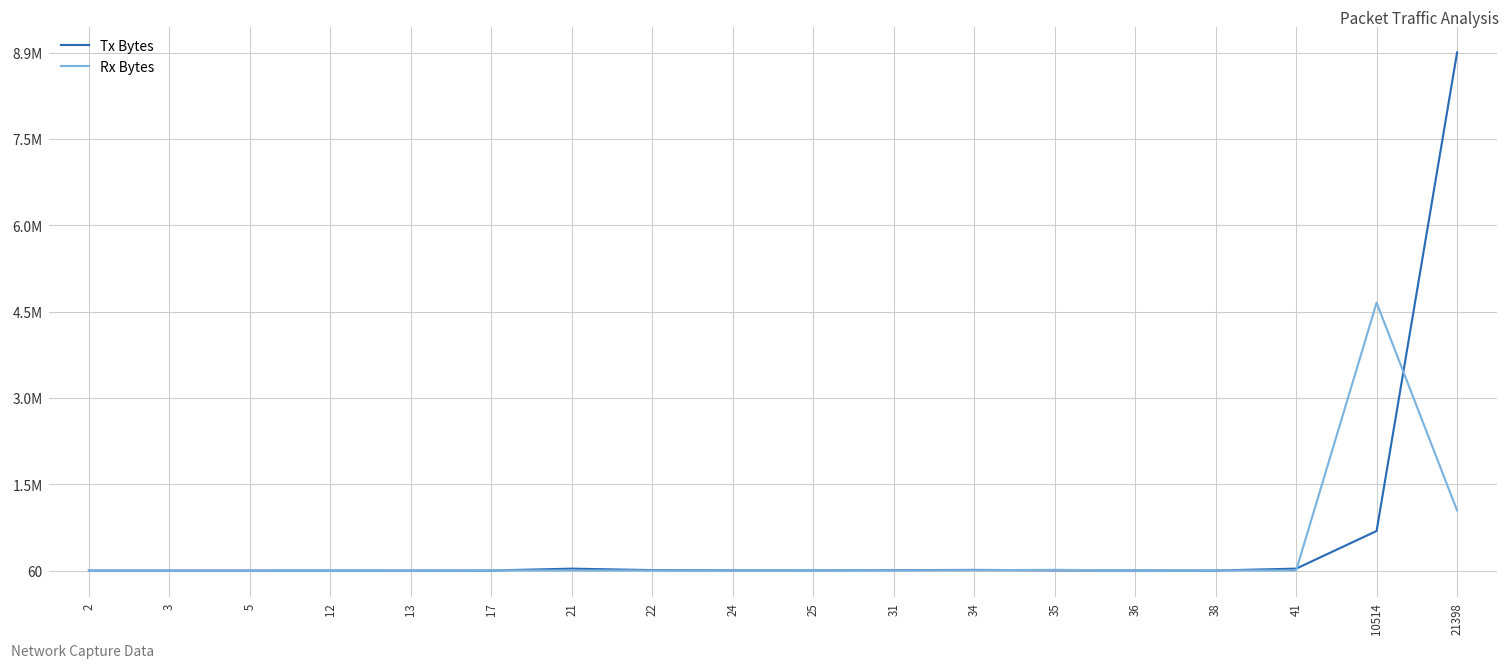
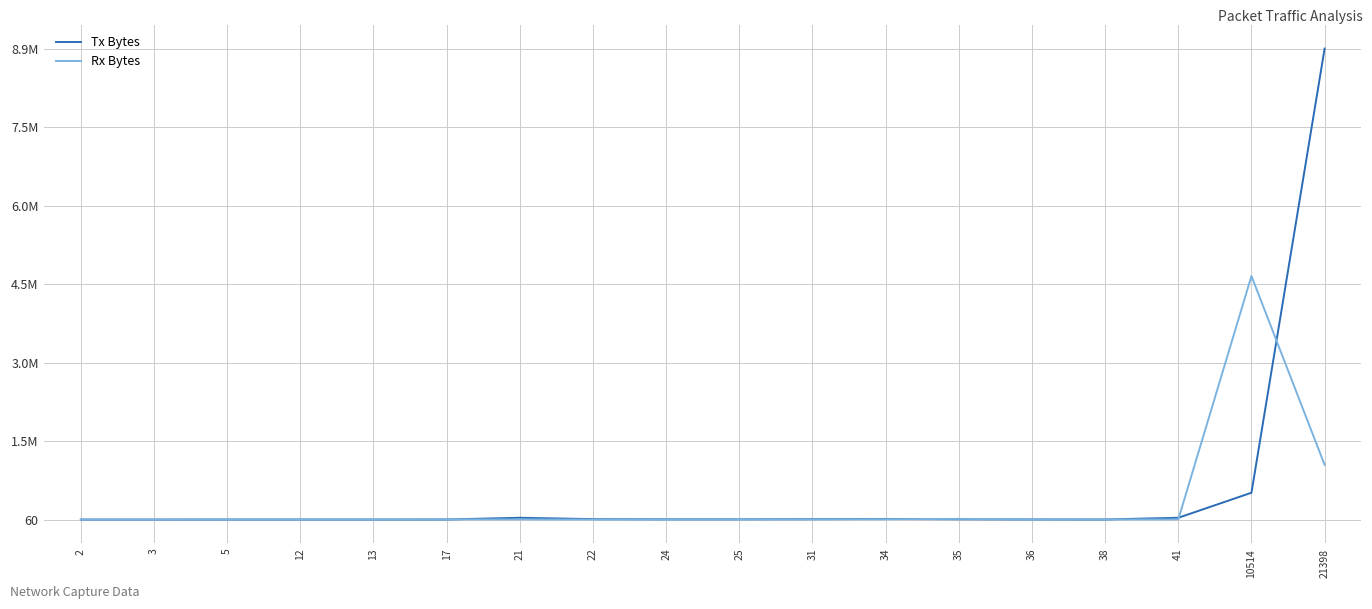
  {
    "Tx Bytes": {
-     "10514": 700000,
+     "10514": 500000,
      "21398": 8900000
    },
    "Rx Bytes": {
      "10514": 4600000,
      "21398": 1000000
    }
  }
